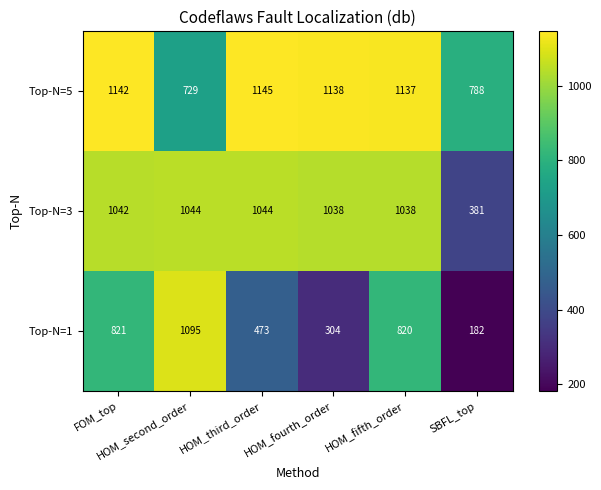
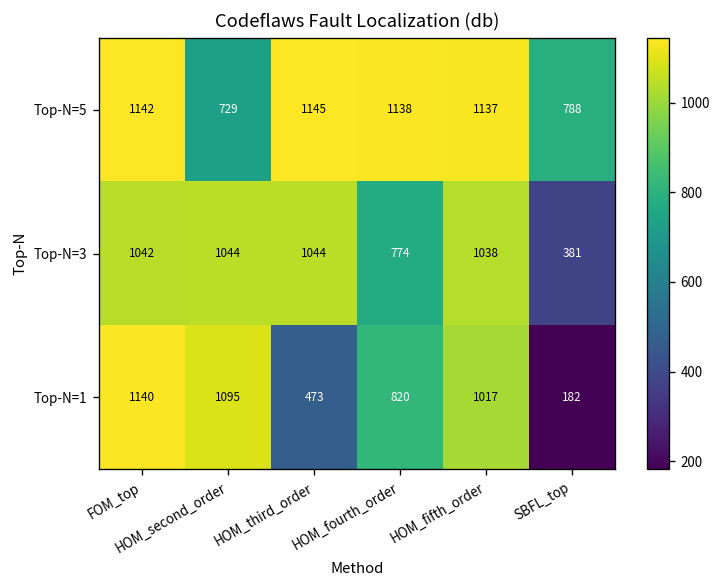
  {
    "Top-N=5": {
      "FOM_top": 1142,
      "HOM_second_order": 729,
      "HOM_third_order": 1145,
      "HOM_fourth_order": 1138,
      "HOM_fifth_order": 1137,
      "SBFL_top": 788
    },
    "Top-N=3": {
      "FOM_top": 1042,
      "HOM_second_order": 1044,
      "HOM_third_order": 1044,
-     "HOM_fourth_order": 1038,
+     "HOM_fourth_order": 774,
      "HOM_fifth_order": 1038,
      "SBFL_top": 381
    },
    "Top-N=1": {
-     "FOM_top": 821,
+     "FOM_top": 1140,
      "HOM_second_order": 1095,
      "HOM_third_order": 473,
-     "HOM_fourth_order": 304,
-     "HOM_fifth_order": 820,
+     "HOM_fourth_order": 820,
+     "HOM_fifth_order": 1017,
      "SBFL_top": 182
    }
  }
